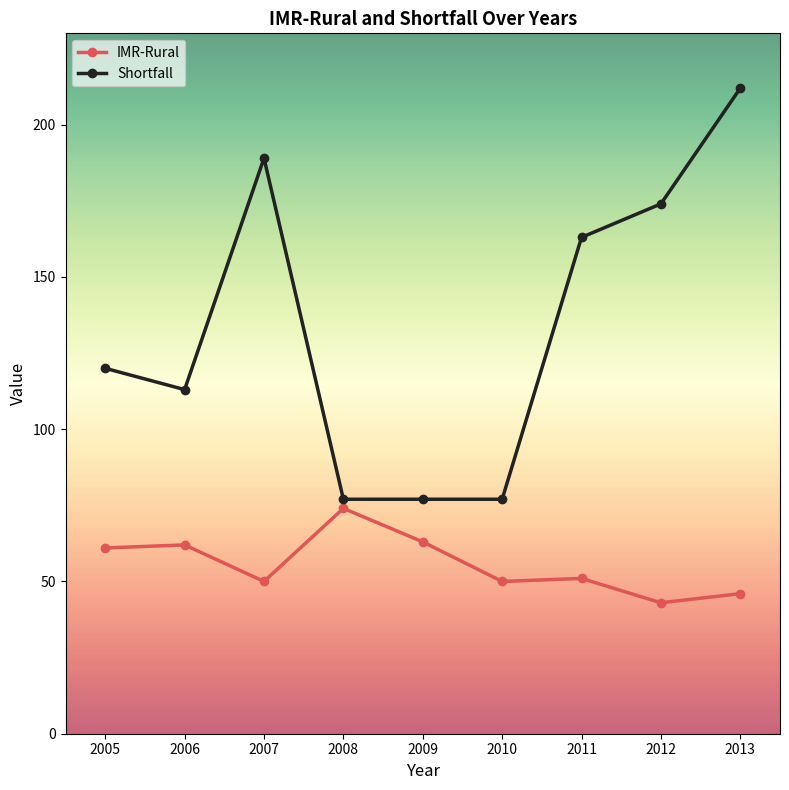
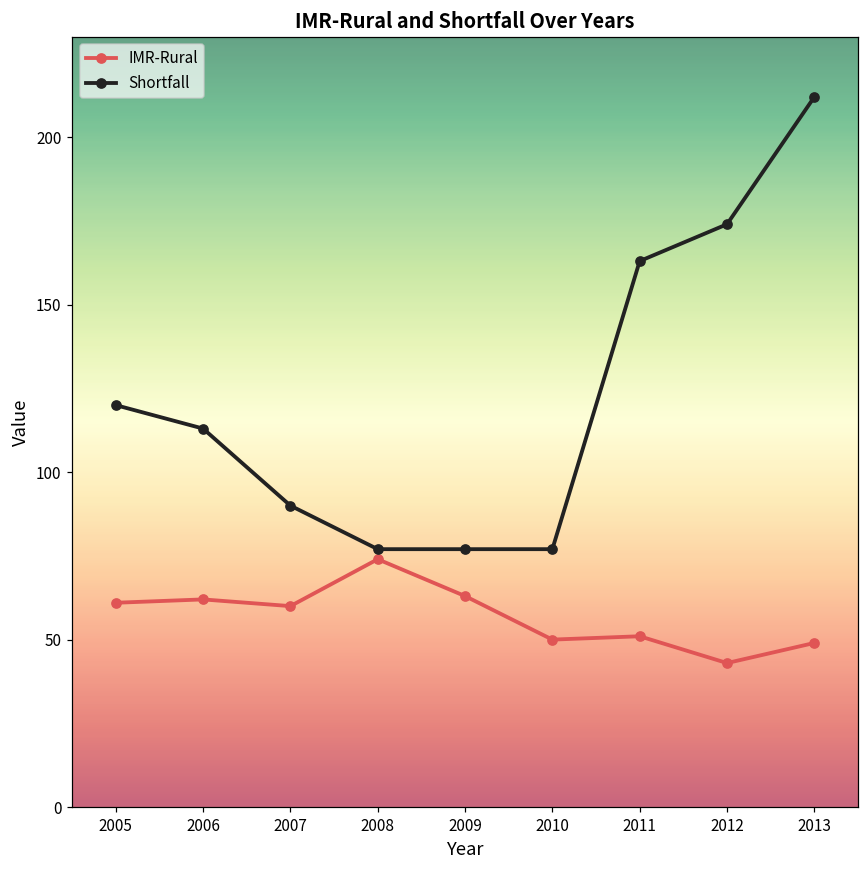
  {
    "IMR-Rural": {
      "2005": 61,
      "2006": 62,
-     "2007": 50,
+     "2007": 60,
      "2008": 74,
      "2009": 63,
      "2010": 50,
      "2011": 51,
      "2012": 43,
-     "2013": 46
+     "2013": 49
    },
    "Shortfall": {
      "2005": 120,
      "2006": 113,
-     "2007": 189,
+     "2007": 90,
      "2008": 77,
      "2009": 77,
      "2010": 77,
      "2011": 163,
      "2012": 174,
      "2013": 212
    }
  }
